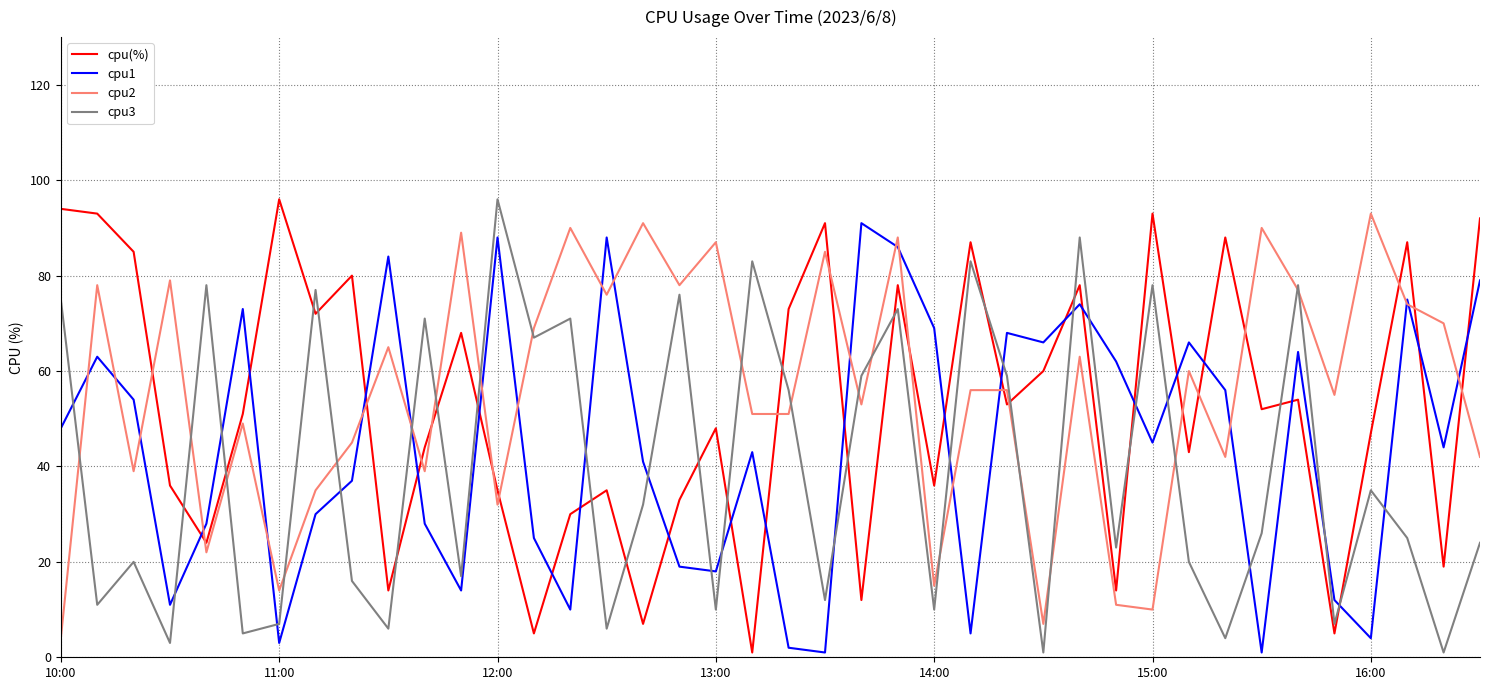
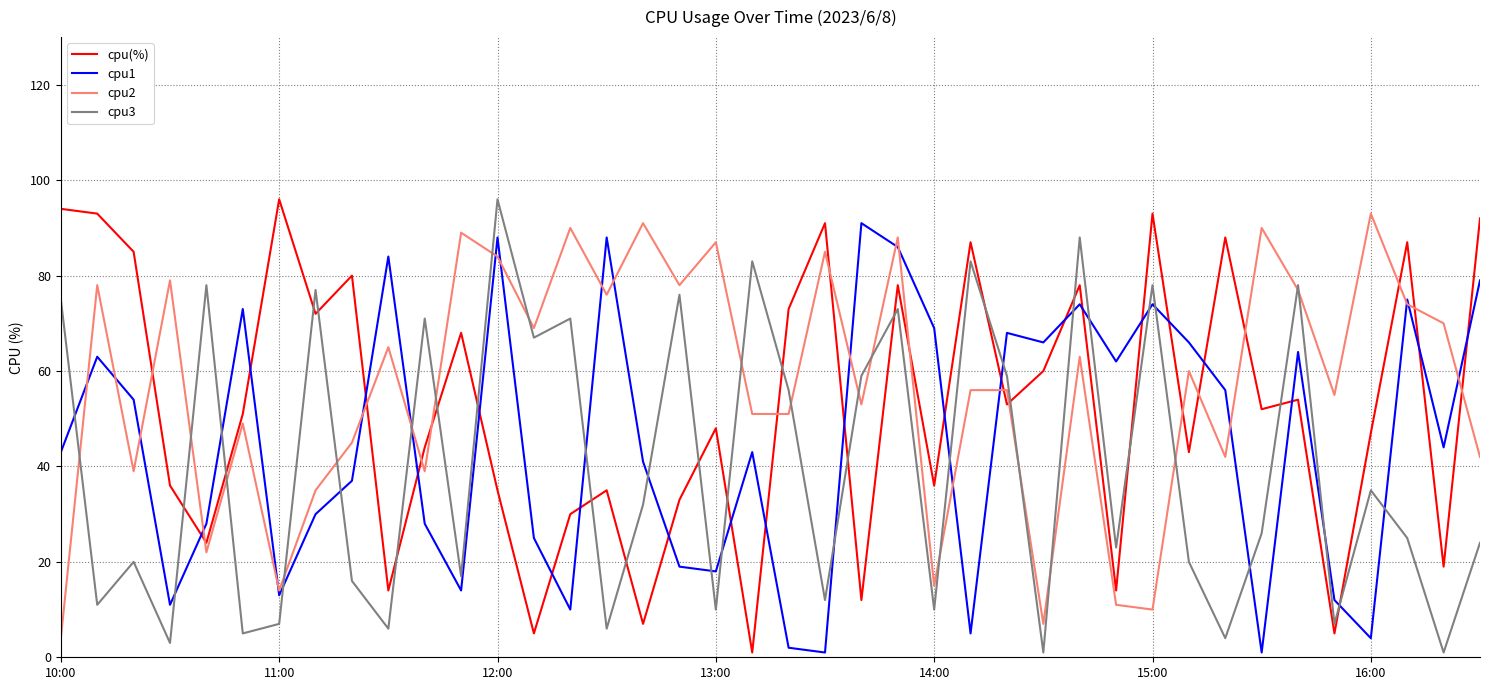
  {
    "cpu(%)": {
      "10:00": 94,
      "11:00": 96,
      "12:00": 35,
      "13:00": 48,
      "14:00": 36,
      "15:00": 93,
      "16:00": 47
    },
    "cpu1": {
-     "10:00": 48,
-     "11:00": 3,
+     "10:00": 43,
+     "11:00": 13,
      "12:00": 88,
      "13:00": 18,
      "14:00": 69,
-     "15:00": 45,
+     "15:00": 74,
      "16:00": 4
    },
    "cpu2": {
      "10:00": 4,
      "11:00": 14,
-     "12:00": 32,
+     "12:00": 84,
      "13:00": 87,
      "14:00": 15,
      "15:00": 10,
      "16:00": 93
    },
    "cpu3": {
      "10:00": 75,
      "11:00": 7,
      "12:00": 96,
      "13:00": 10,
      "14:00": 10,
      "15:00": 78,
      "16:00": 35
    }
  }
